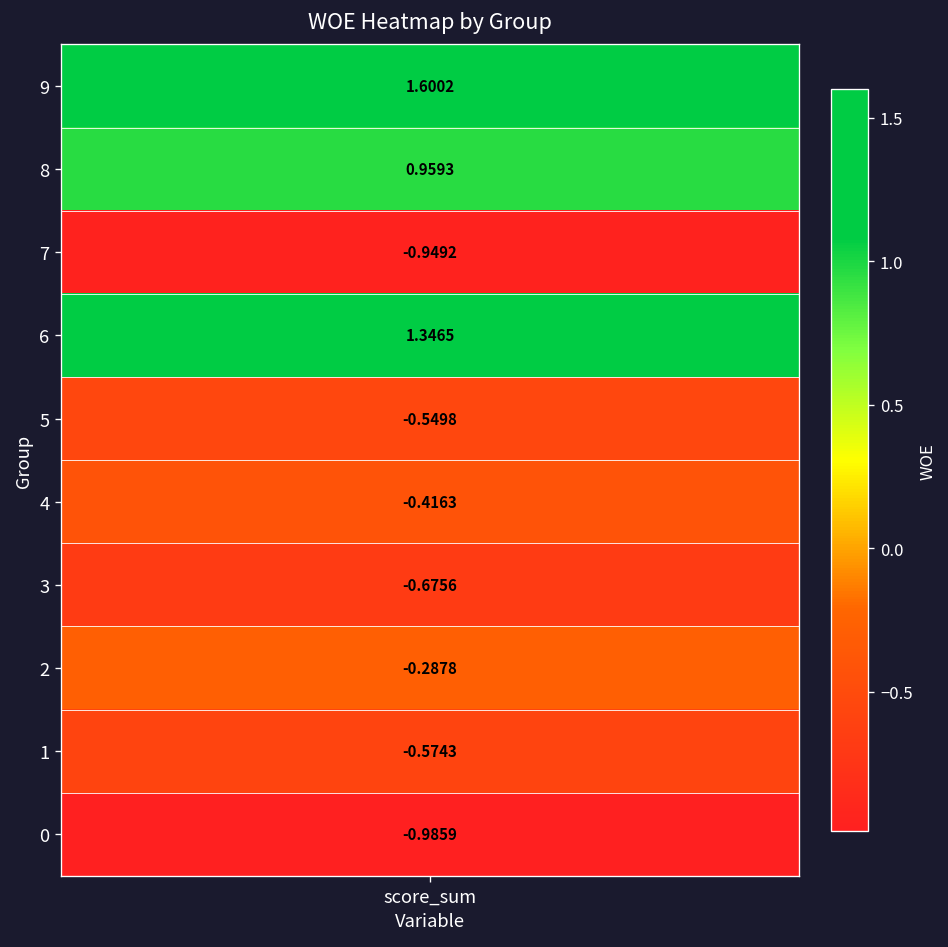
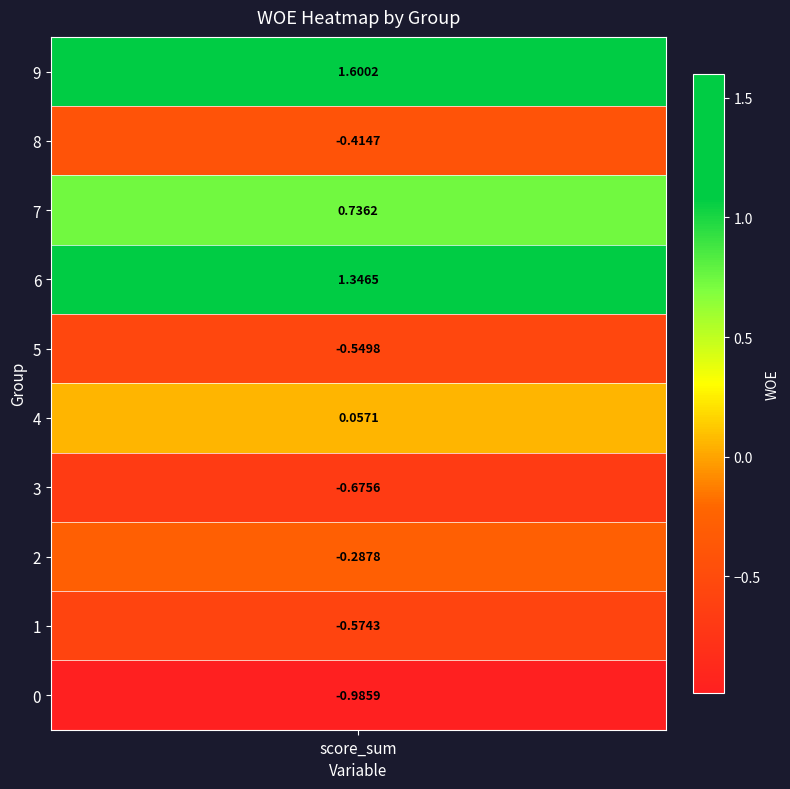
  {
    "9": {
      "score_sum": 1.6002
    },
    "8": {
-     "score_sum": 0.9593
+     "score_sum": -0.4147
    },
    "7": {
-     "score_sum": -0.9492
+     "score_sum": 0.7362
    },
    "6": {
      "score_sum": 1.3465
    },
    "5": {
      "score_sum": -0.5498
    },
    "4": {
-     "score_sum": -0.4163
+     "score_sum": 0.0571
    },
    "3": {
      "score_sum": -0.6756
    },
    "2": {
      "score_sum": -0.2878
    },
    "1": {
      "score_sum": -0.5743
    },
    "0": {
      "score_sum": -0.9859
    }
  }
